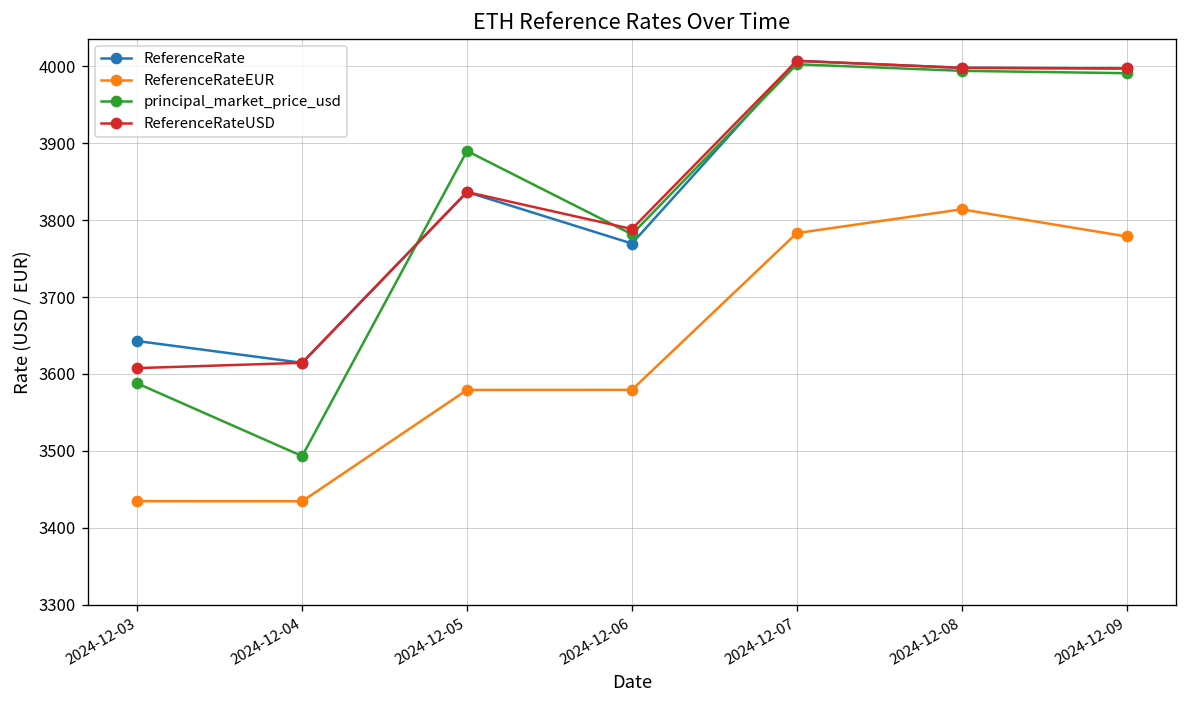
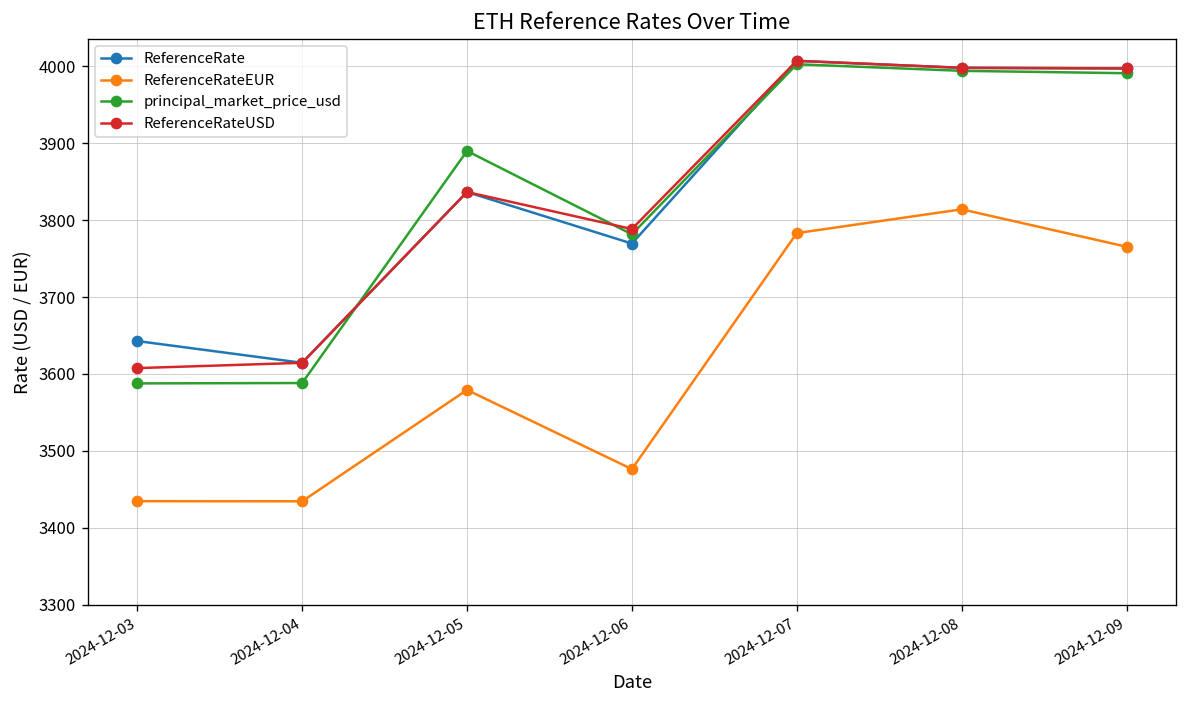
  {
    "ReferenceRate": {
      "2024-12-03": 3640,
      "2024-12-06": 3770
    },
    "ReferenceRateEUR": {
      "2024-12-03": 3430,
      "2024-12-04": 3430,
      "2024-12-05": 3580,
-     "2024-12-06": 3580,
+     "2024-12-06": 3480,
      "2024-12-07": 3780,
      "2024-12-08": 3810,
-     "2024-12-09": 3780
+     "2024-12-09": 3770
    },
    "principal_market_price_usd": {
      "2024-12-03": 3590,
-     "2024-12-04": 3490,
+     "2024-12-04": 3590,
      "2024-12-05": 3890,
      "2024-12-06": 3780,
      "2024-12-07": 4000,
      "2024-12-09": 3990
    },
    "ReferenceRateUSD": {
      "2024-12-03": 3610,
      "2024-12-06": 3790
    }
  }
